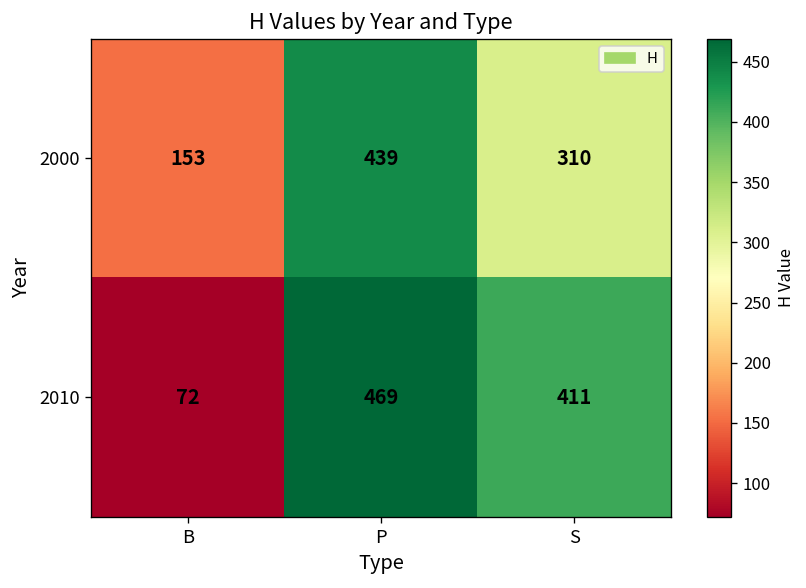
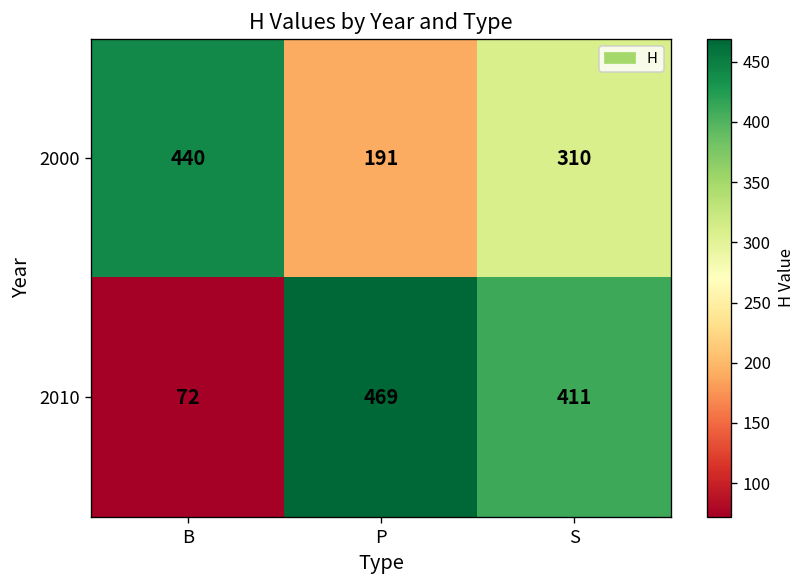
  {
    "2000": {
-     "B": 153,
-     "P": 439,
+     "B": 440,
+     "P": 191,
      "S": 310
    },
    "2010": {
      "B": 72,
      "P": 469,
      "S": 411
    }
  }
